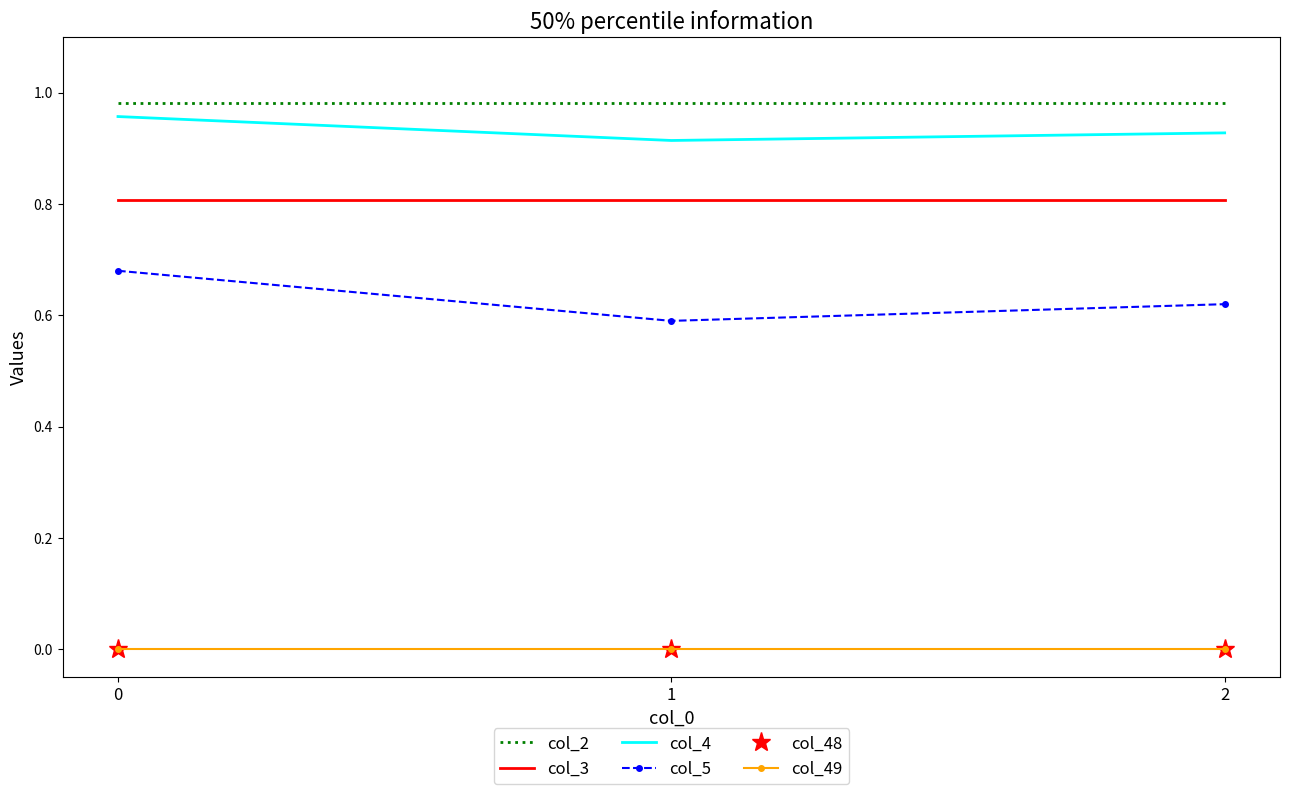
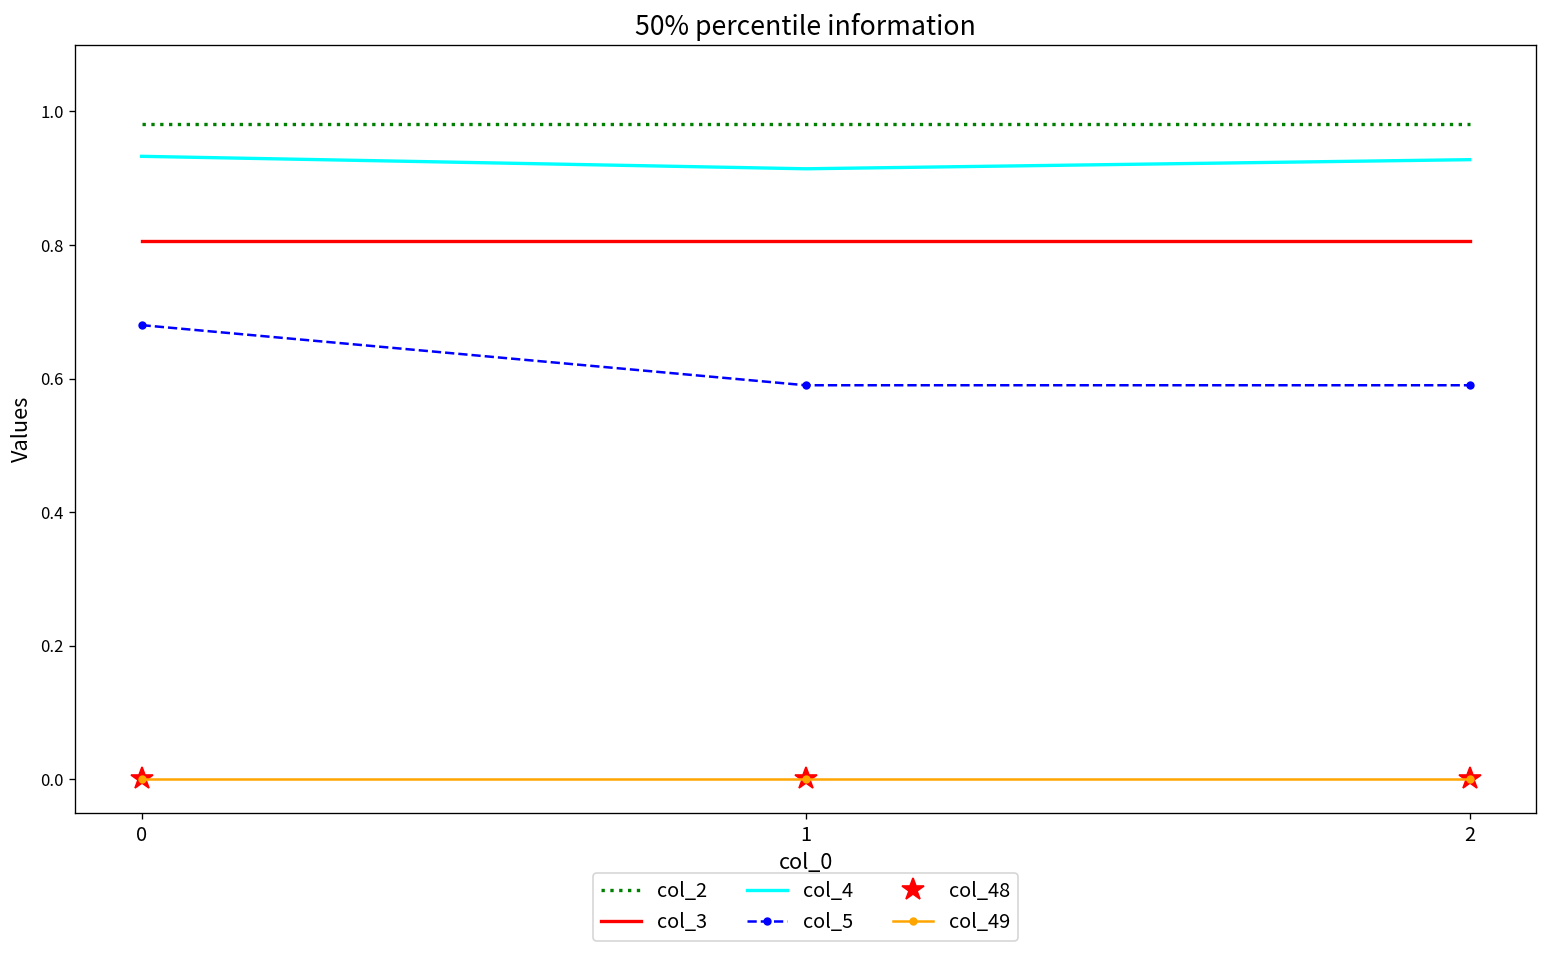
  {
    "col_2": {
      "0": 0.98,
      "1": 0.98,
      "2": 0.98
    },
    "col_3": {
      "0": 0.81,
      "1": 0.81,
      "2": 0.81
    },
    "col_4": {
-     "0": 0.96,
+     "0": 0.93,
      "1": 0.91,
      "2": 0.93
    },
    "col_5": {
      "0": 0.68,
      "1": 0.59,
-     "2": 0.62
+     "2": 0.59
    },
    "col_49": {
      "0": 0.00,
      "1": 0.00,
      "2": 0.00
    }
  }
